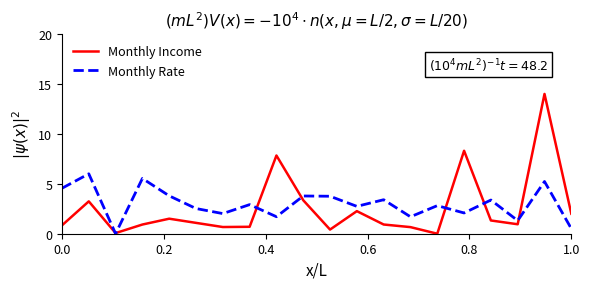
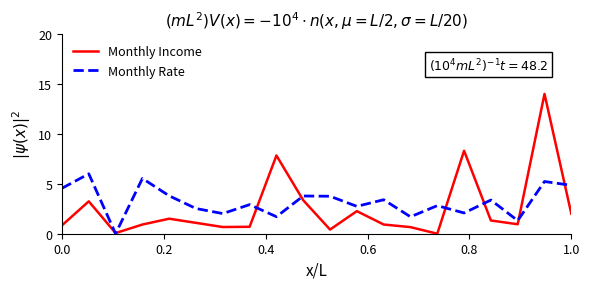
  {
    "Monthly Income": {
      "0.0": 1,
      "1.0": 2
    },
    "Monthly Rate": {
      "0.0": 5,
-     "1.0": 1
+     "1.0": 5
    }
  }
